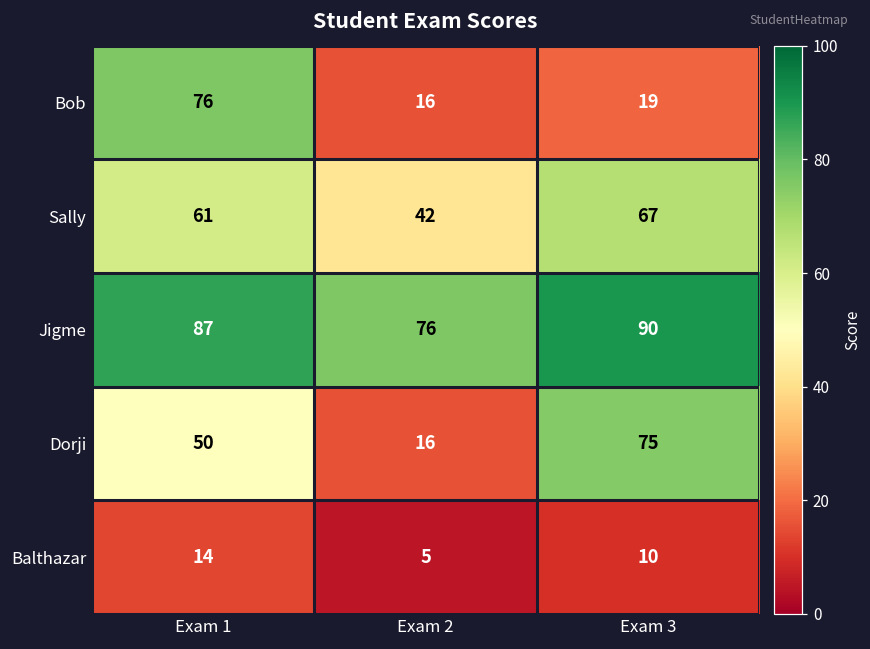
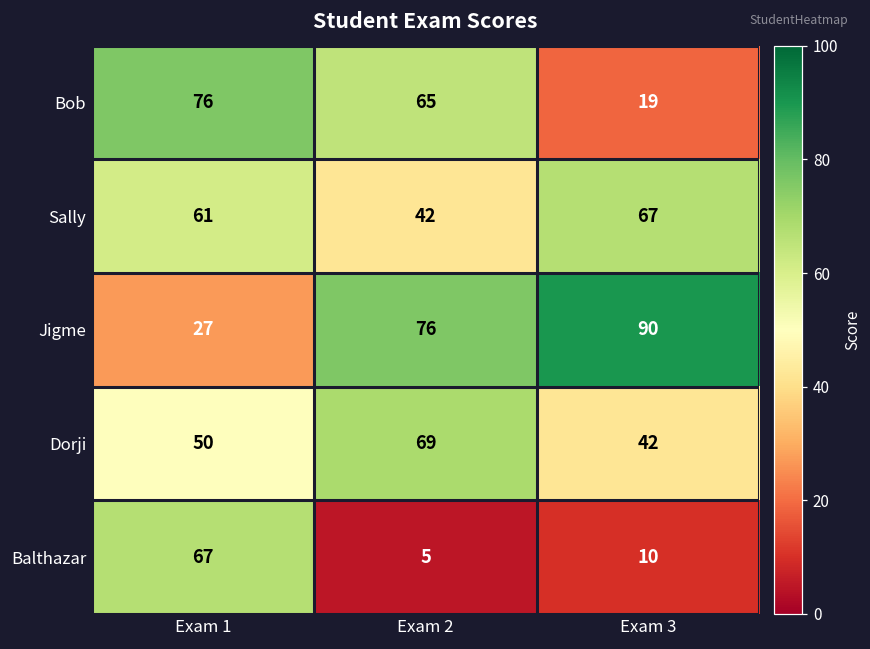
  {
    "Bob": {
      "Exam 1": 76,
-     "Exam 2": 16,
+     "Exam 2": 65,
      "Exam 3": 19
    },
    "Sally": {
      "Exam 1": 61,
      "Exam 2": 42,
      "Exam 3": 67
    },
    "Jigme": {
-     "Exam 1": 87,
+     "Exam 1": 27,
      "Exam 2": 76,
      "Exam 3": 90
    },
    "Dorji": {
      "Exam 1": 50,
-     "Exam 2": 16,
-     "Exam 3": 75
+     "Exam 2": 69,
+     "Exam 3": 42
    },
    "Balthazar": {
-     "Exam 1": 14,
+     "Exam 1": 67,
      "Exam 2": 5,
      "Exam 3": 10
    }
  }
